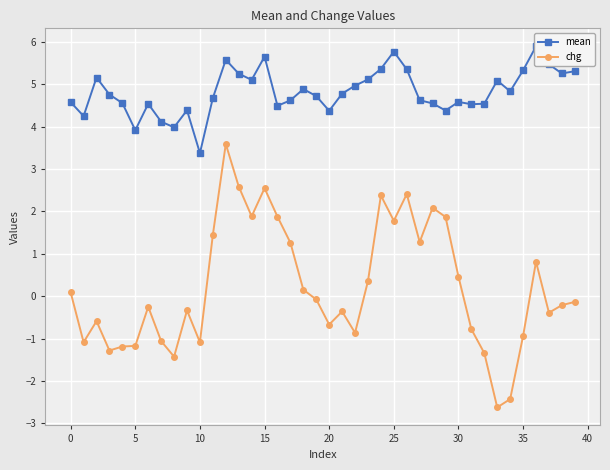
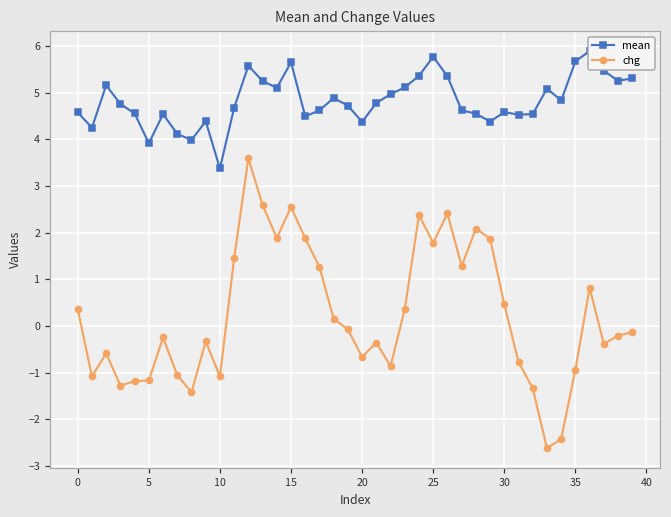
  {
    "mean": {
      "0": 4.6,
      "5": 3.9,
      "10": 3.4,
      "15": 5.7,
      "20": 4.4,
      "25": 5.8,
      "30": 4.6,
-     "35": 5.3
+     "35": 5.7
    },
    "chg": {
-     "0": 0.1,
+     "0": 0.4,
      "5": -1.2,
      "10": -1.1,
      "15": 2.5,
      "20": -0.7,
      "25": 1.8,
      "30": 0.5,
      "35": -0.9
    }
  }
